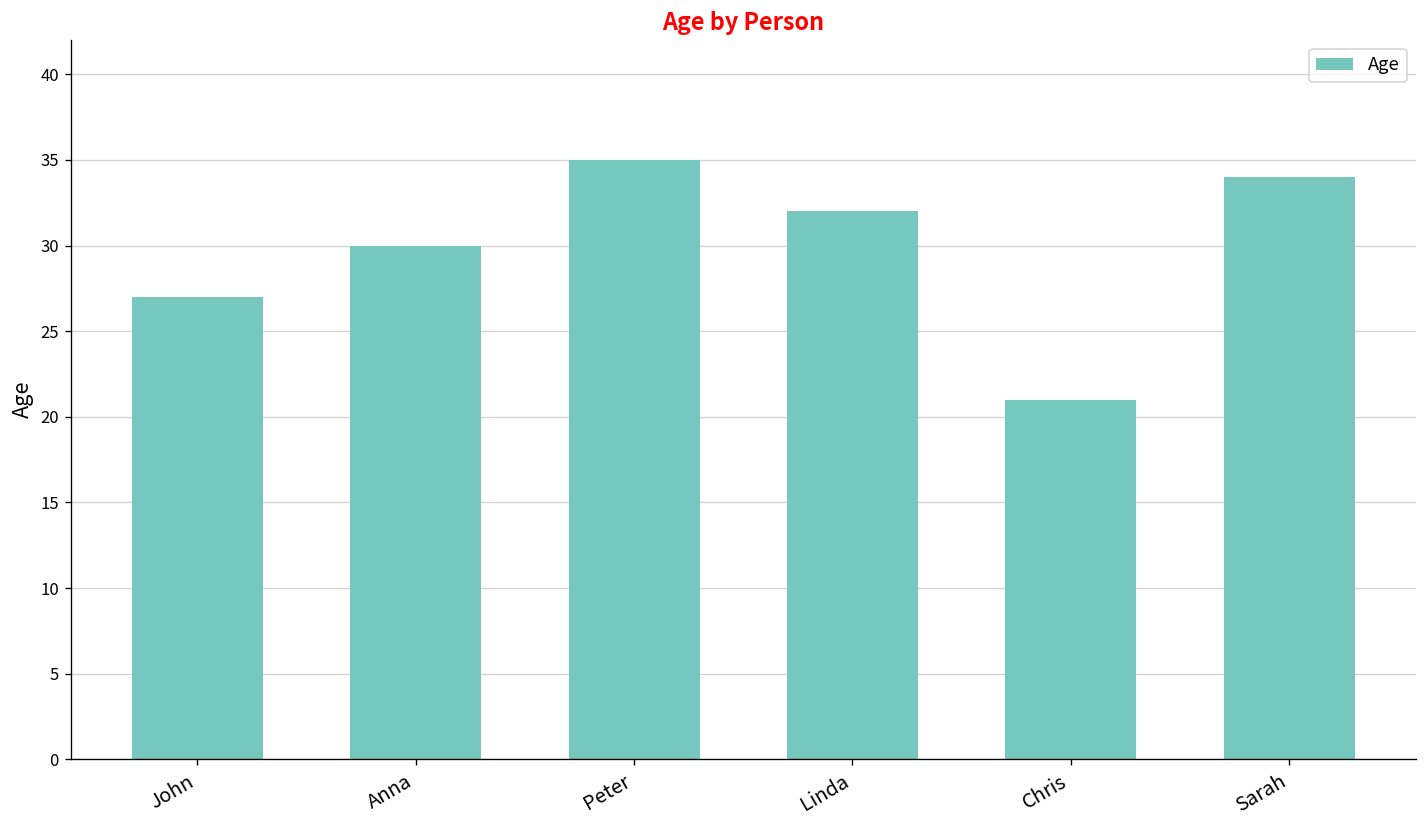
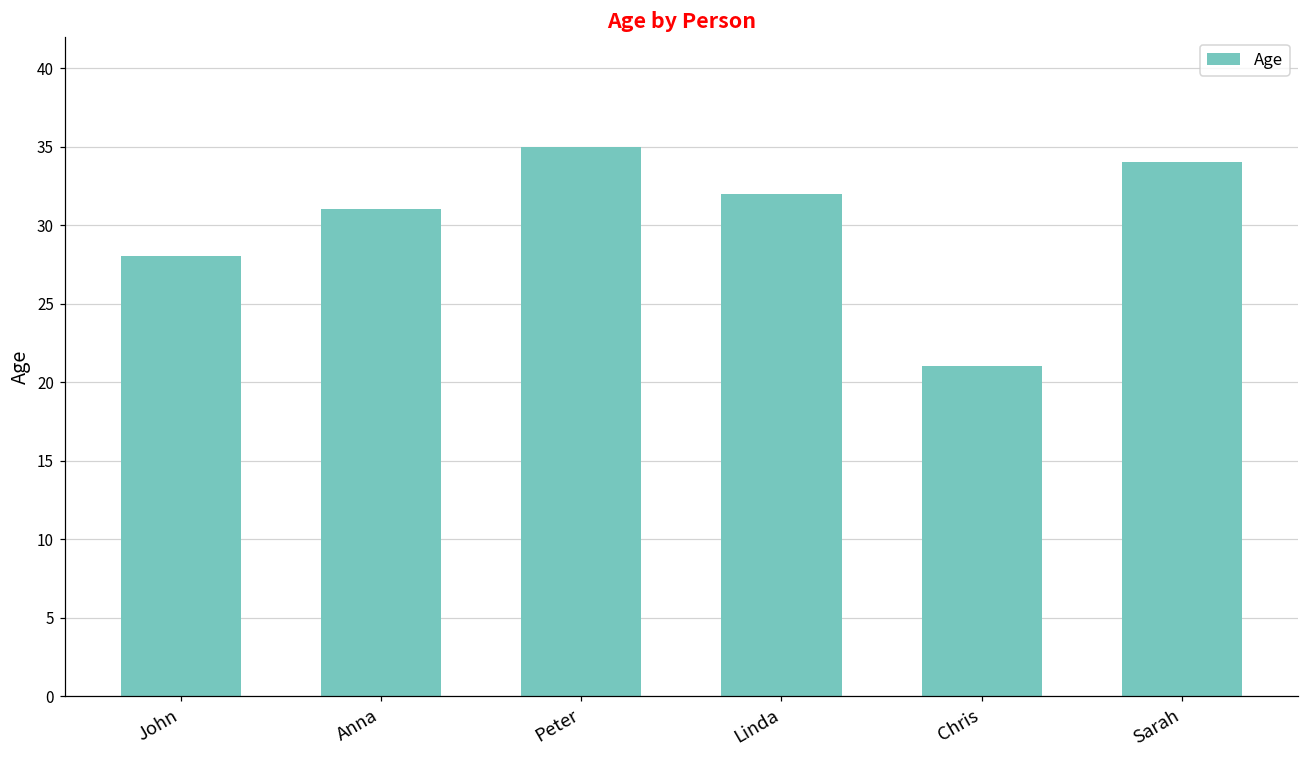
  {
-   "John": 27,
-   "Anna": 30,
+   "John": 28,
+   "Anna": 31,
    "Peter": 35,
    "Linda": 32,
    "Chris": 21,
    "Sarah": 34
  }
